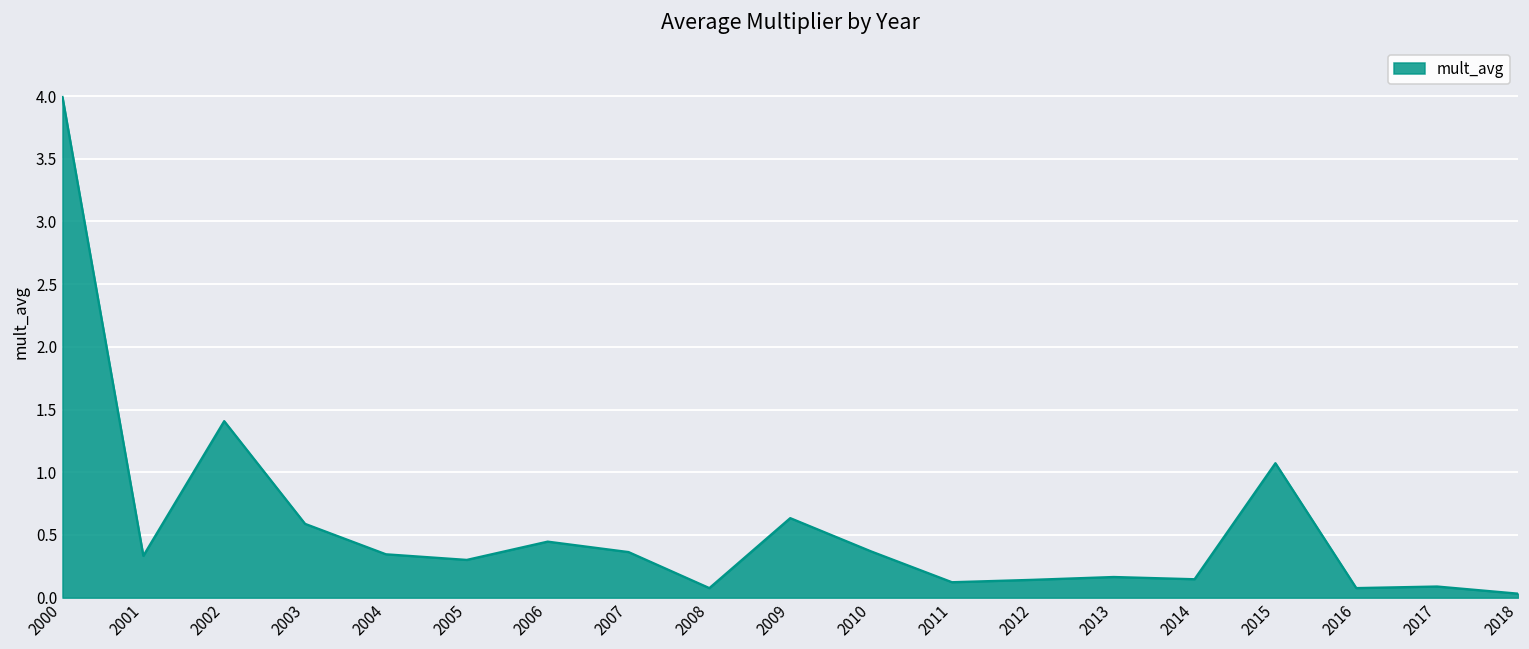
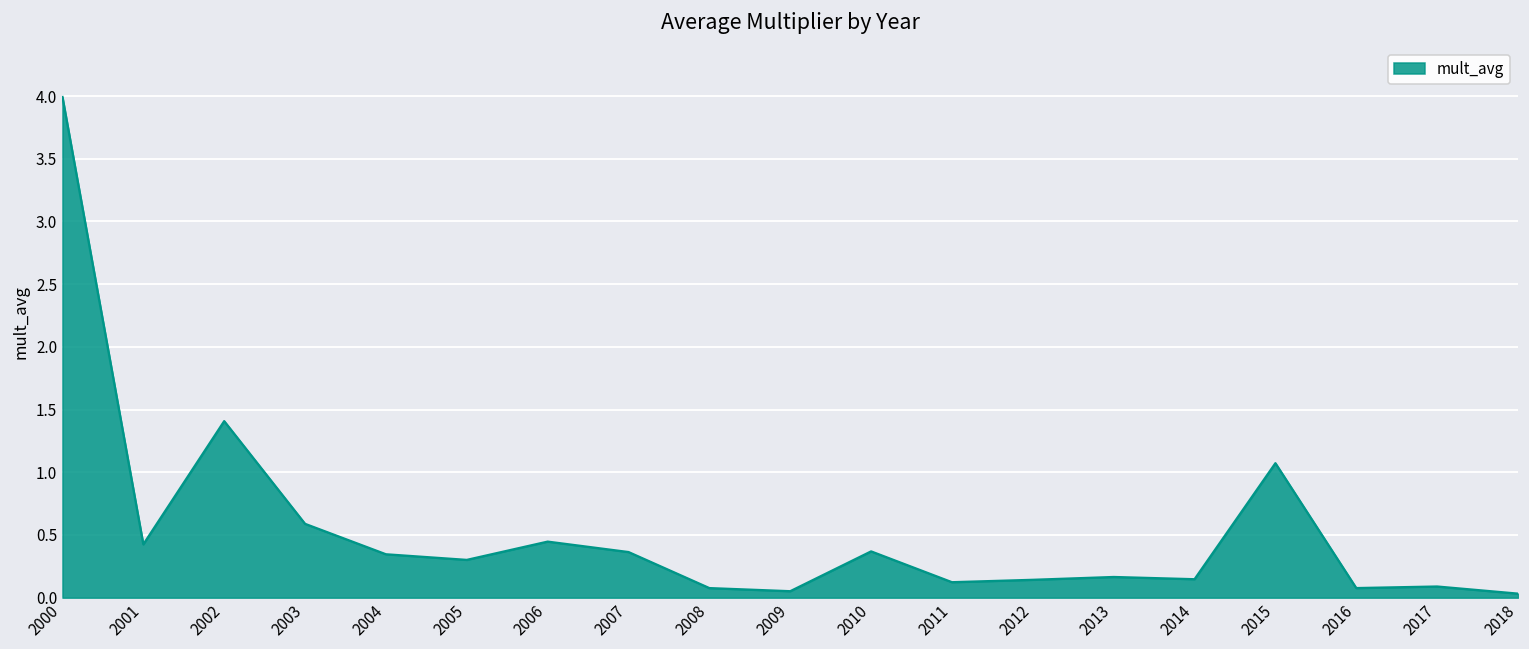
  {
    "2000": 3.99,
-   "2001": 0.33,
+   "2001": 0.43,
    "2002": 1.41,
    "2003": 0.59,
    "2004": 0.35,
    "2005": 0.30,
    "2006": 0.45,
    "2007": 0.36,
    "2008": 0.08,
-   "2009": 0.63,
+   "2009": 0.05,
    "2010": 0.37,
    "2011": 0.12,
    "2012": 0.14,
    "2013": 0.16,
    "2014": 0.15,
    "2015": 1.07,
    "2016": 0.08,
    "2017": 0.09,
    "2018": 0.03
  }
